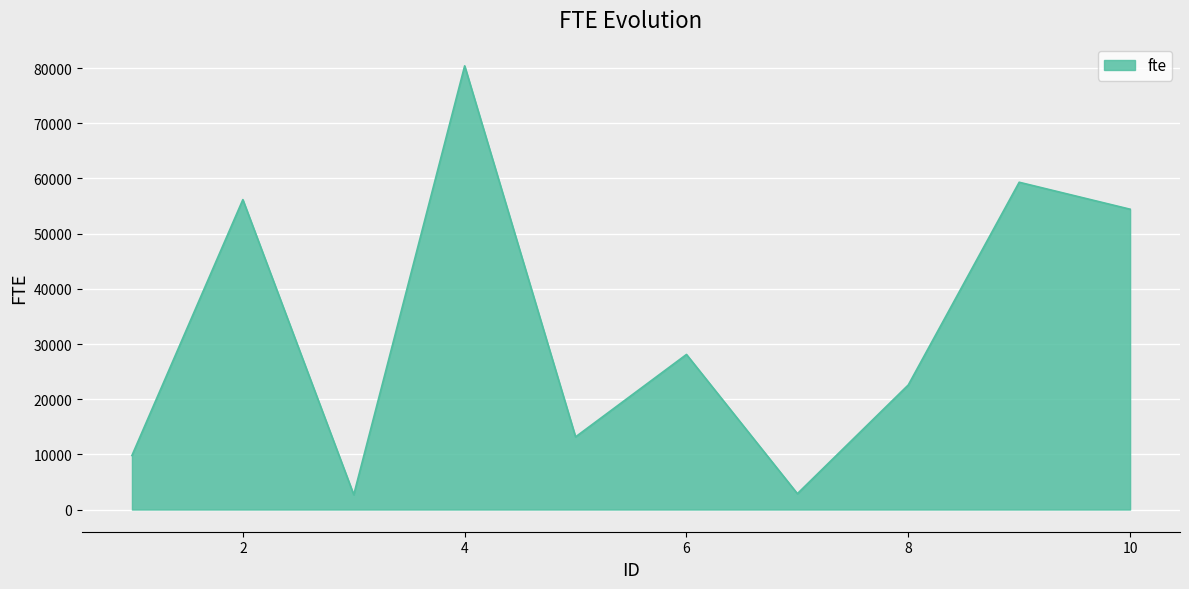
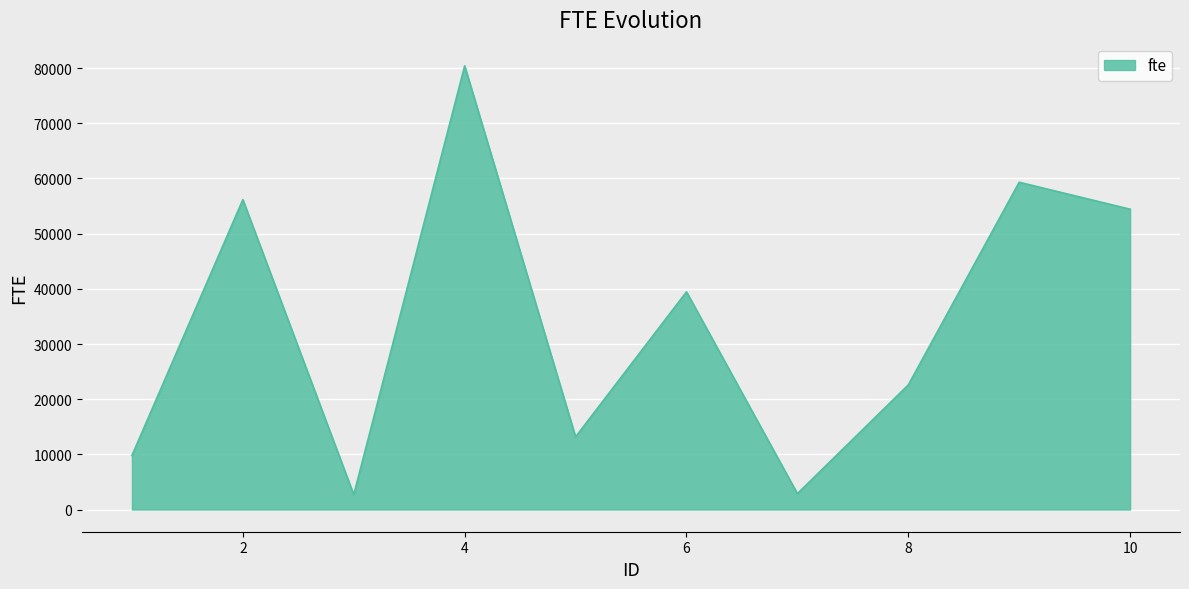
  {
    "2": 56000,
    "4": 80000,
-   "6": 28000,
+   "6": 39000,
    "8": 23000,
    "10": 54000
  }
